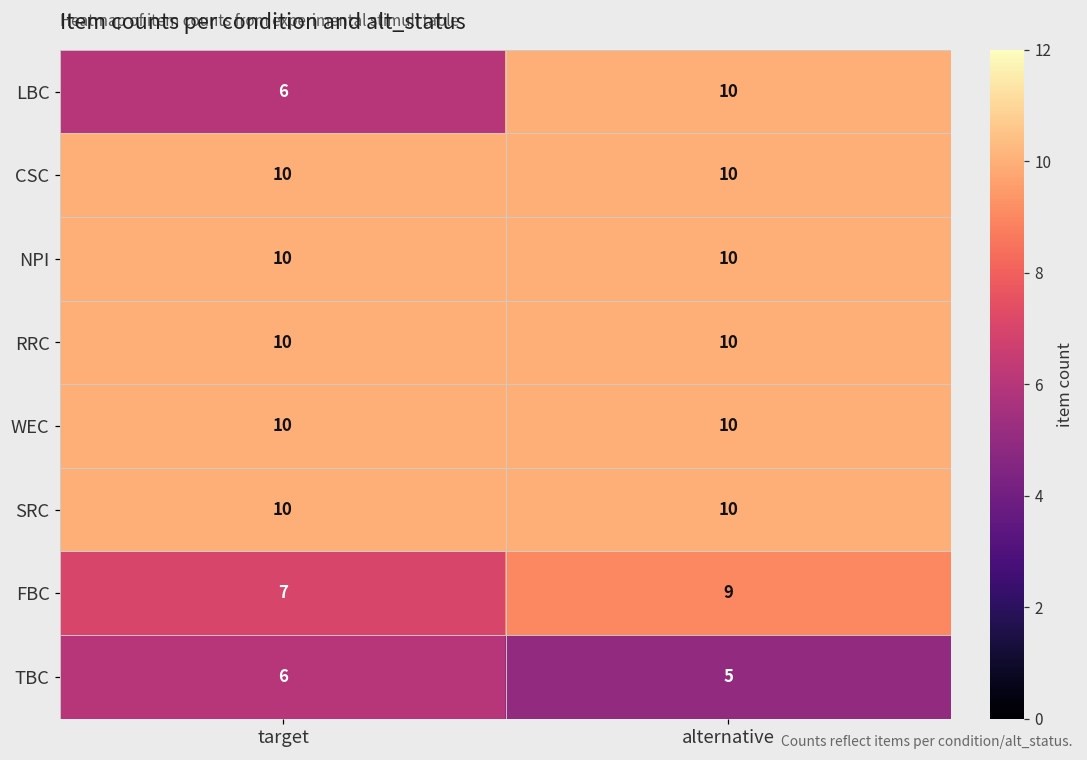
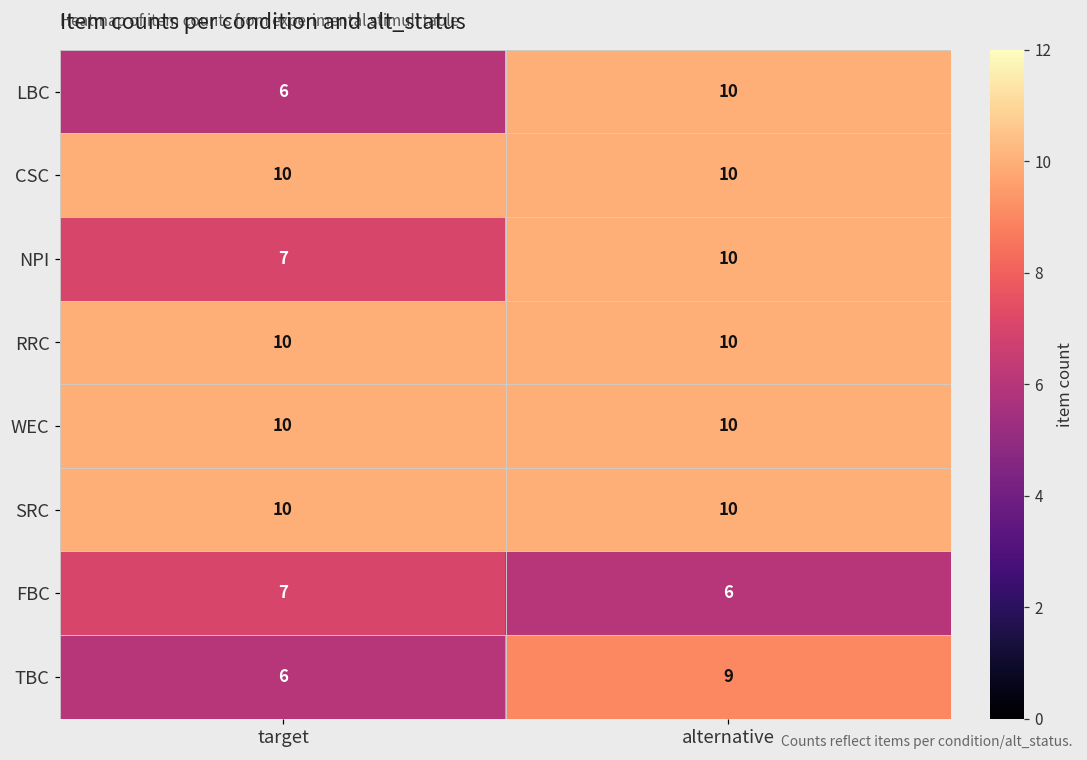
  {
    "LBC": {
      "target": 6,
      "alternative": 10
    },
    "CSC": {
      "target": 10,
      "alternative": 10
    },
    "NPI": {
-     "target": 10,
+     "target": 7,
      "alternative": 10
    },
    "RRC": {
      "target": 10,
      "alternative": 10
    },
    "WEC": {
      "target": 10,
      "alternative": 10
    },
    "SRC": {
      "target": 10,
      "alternative": 10
    },
    "FBC": {
      "target": 7,
-     "alternative": 9
+     "alternative": 6
    },
    "TBC": {
      "target": 6,
-     "alternative": 5
+     "alternative": 9
    }
  }
